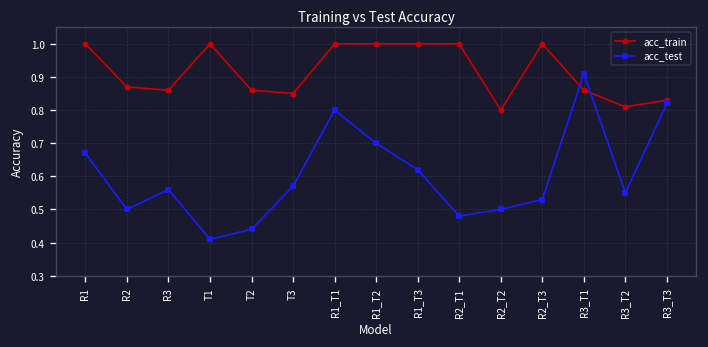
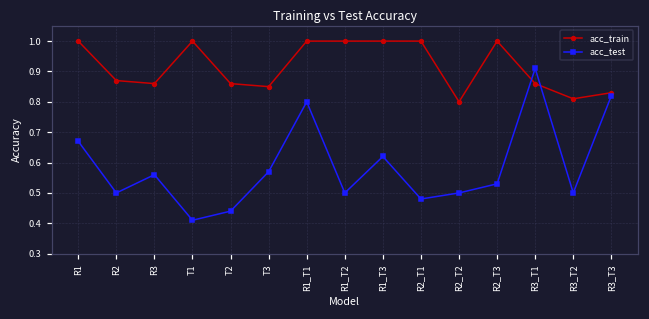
  {
    "acc_train": {
      "R1": 1.00,
      "R2": 0.87,
      "R3": 0.86,
      "T1": 1.00,
      "T2": 0.86,
      "T3": 0.85,
      "R1_T1": 1.00,
      "R1_T2": 1.00,
      "R1_T3": 1.00,
      "R2_T1": 1.00,
      "R2_T2": 0.80,
      "R2_T3": 1.00,
      "R3_T1": 0.86,
      "R3_T2": 0.81,
      "R3_T3": 0.83
    },
    "acc_test": {
      "R1": 0.67,
      "R2": 0.50,
      "R3": 0.56,
      "T1": 0.41,
      "T2": 0.44,
      "T3": 0.57,
      "R1_T1": 0.80,
-     "R1_T2": 0.7,
+     "R1_T2": 0.5,
      "R1_T3": 0.62,
      "R2_T1": 0.48,
      "R2_T2": 0.50,
      "R2_T3": 0.53,
      "R3_T1": 0.91,
-     "R3_T2": 0.55,
+     "R3_T2": 0.50,
      "R3_T3": 0.82
    }
  }
